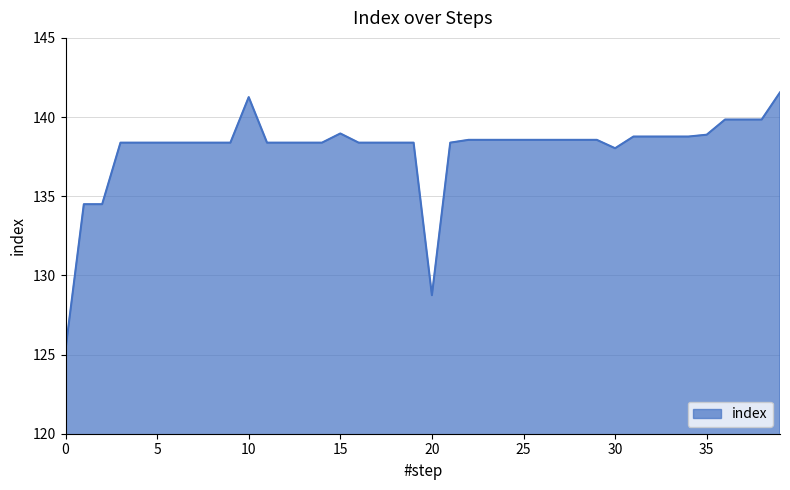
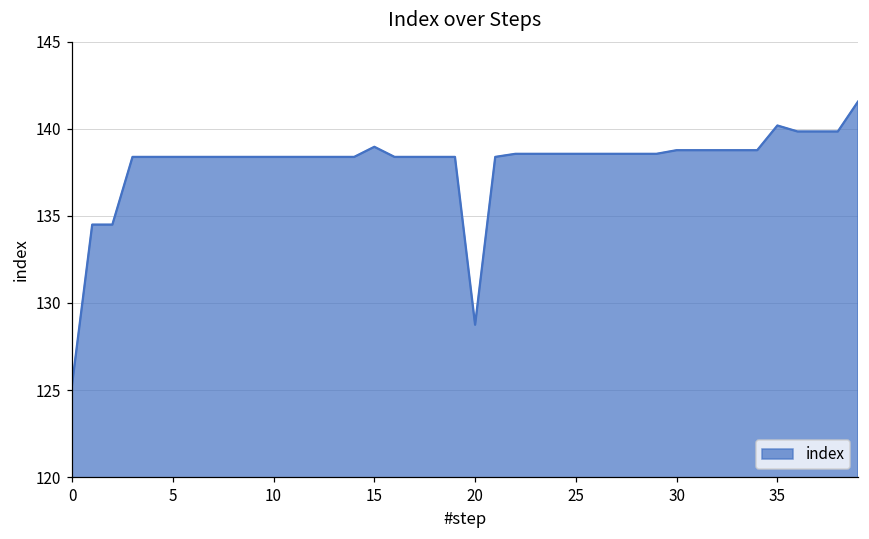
  {
    "0": 125.3,
    "5": 138.4,
-   "10": 141.3,
+   "10": 138.4,
    "15": 139.0,
    "20": 128.7,
    "25": 138.6,
-   "30": 138.0,
-   "35": 138.9
+   "30": 138.8,
+   "35": 140.2
  }
